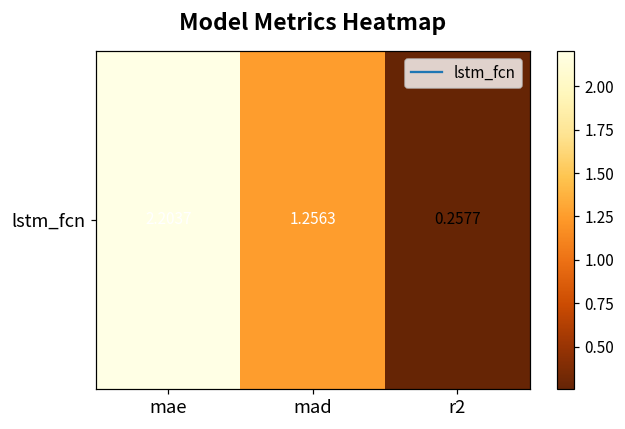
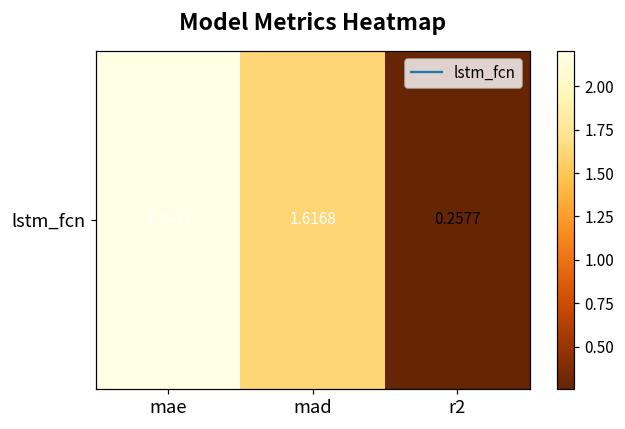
  {
    "lstm_fcn": {
-     "mad": 1.2563,
+     "mad": 1.6168,
      "r2": 0.2577
    }
  }
